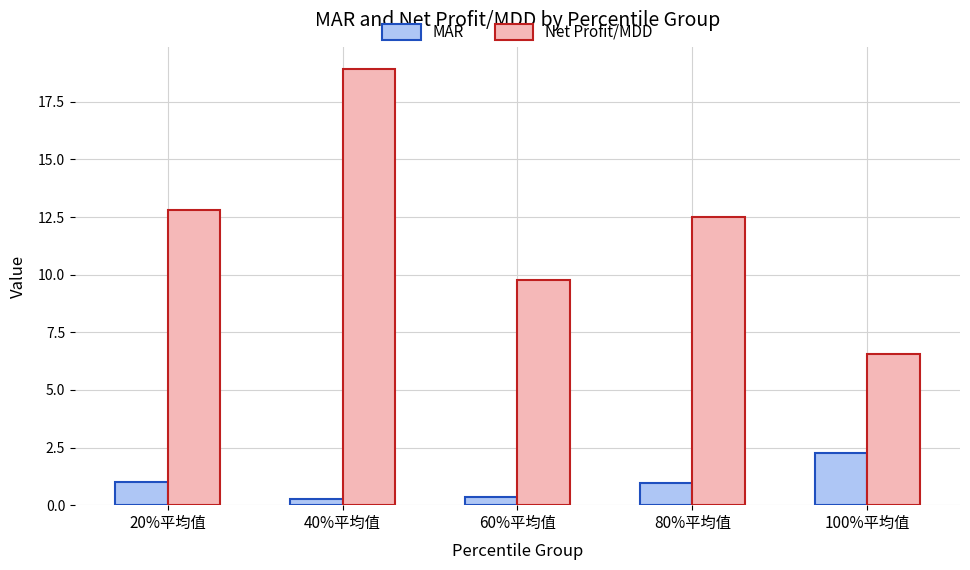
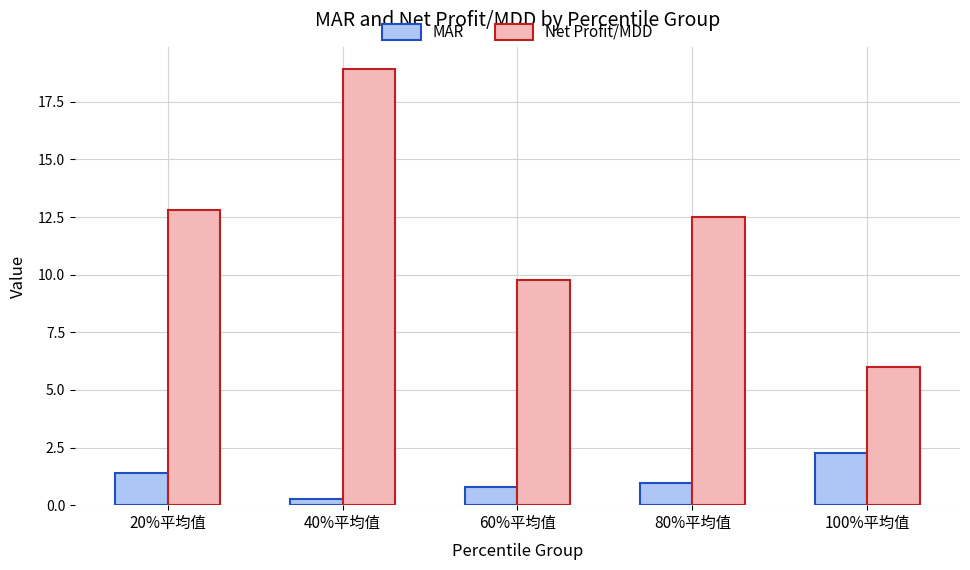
  {
    "MAR": {
-     "20%平均值": 1.0,
+     "20%平均值": 1.4,
      "40%平均值": 0.3,
-     "60%平均值": 0.3,
+     "60%平均值": 0.8,
      "80%平均值": 1.0,
      "100%平均值": 2.3
    },
    "Net Profit/MDD": {
      "20%平均值": 12.8,
      "40%平均值": 18.9,
      "60%平均值": 9.8,
      "80%平均值": 12.5,
-     "100%平均值": 6.5
+     "100%平均值": 6.0
    }
  }
